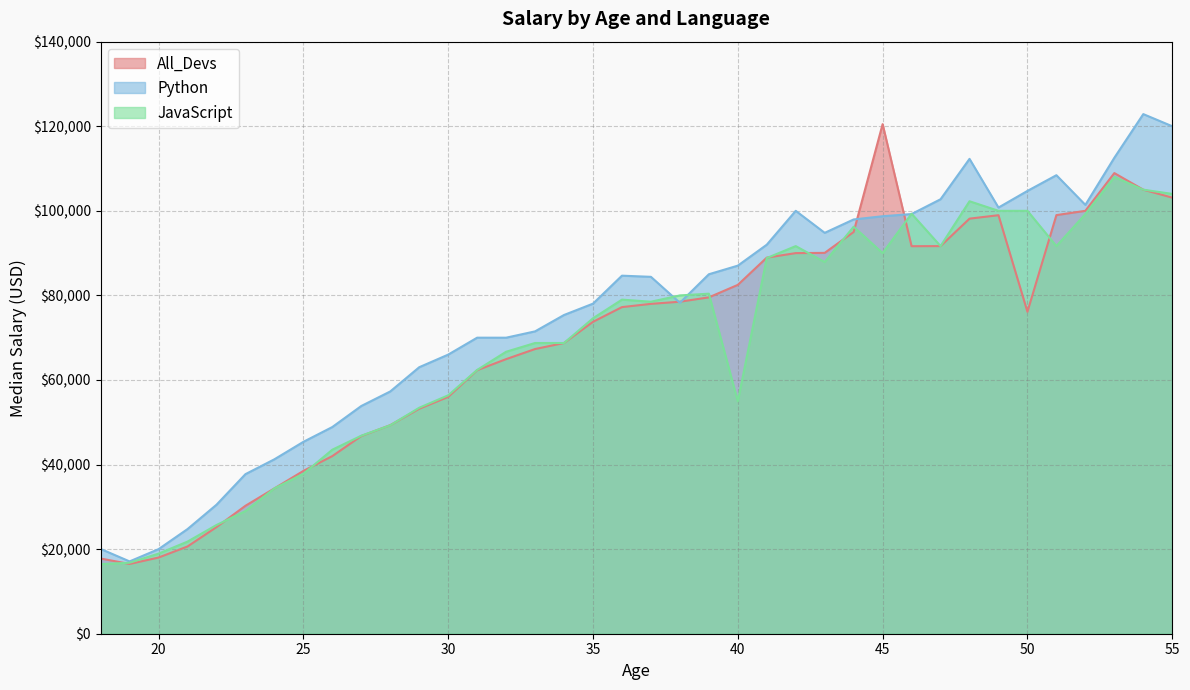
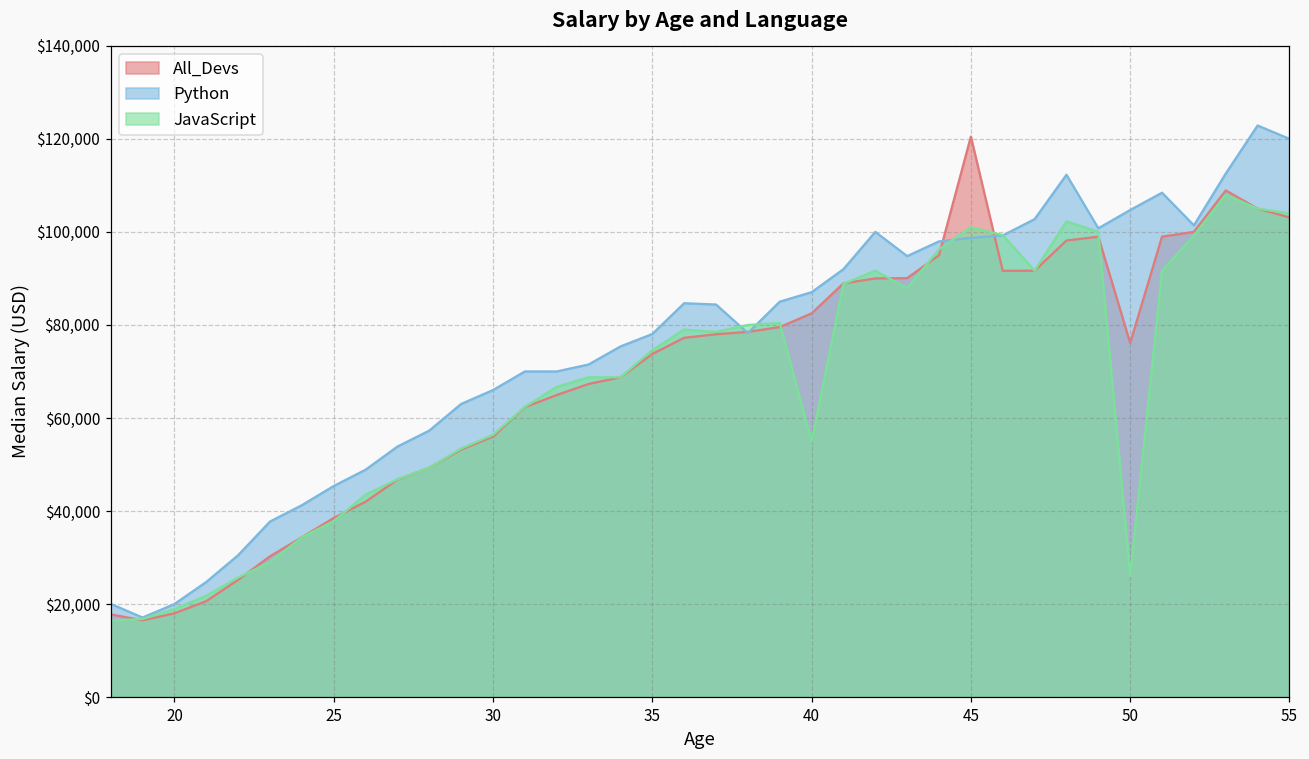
  {
    "All_Devs": {
      "20": "$18,000",
      "25": "$38,000",
      "35": "$74,000",
      "40": "$82,000",
      "45": "$120,000",
      "50": "$76,000",
      "55": "$103,000"
    },
    "Python": {
      "20": "$20,000",
      "25": "$45,000",
      "30": "$66,000",
      "35": "$78,000",
      "40": "$87,000",
      "45": "$99,000",
      "50": "$105,000",
      "55": "$120,000"
    },
    "JavaScript": {
      "20": "$19,000",
      "25": "$38,000",
      "35": "$75,000",
      "40": "$55,000",
-     "45": "$90,000",
-     "50": "$100,000",
+     "45": "$101,000",
+     "50": "$26,000",
      "55": "$104,000"
    }
  }
